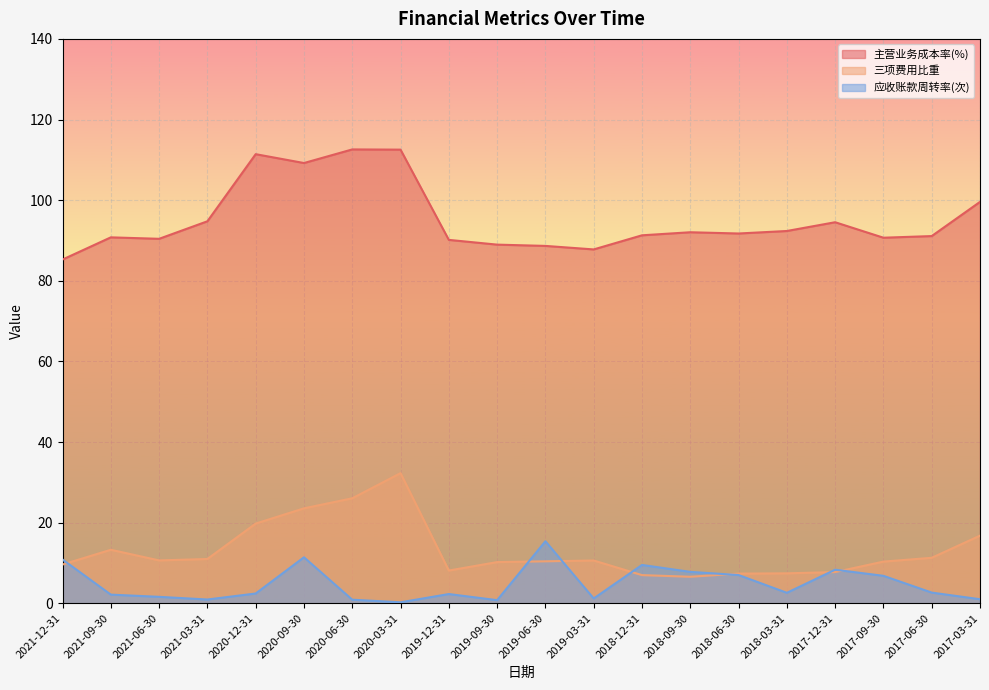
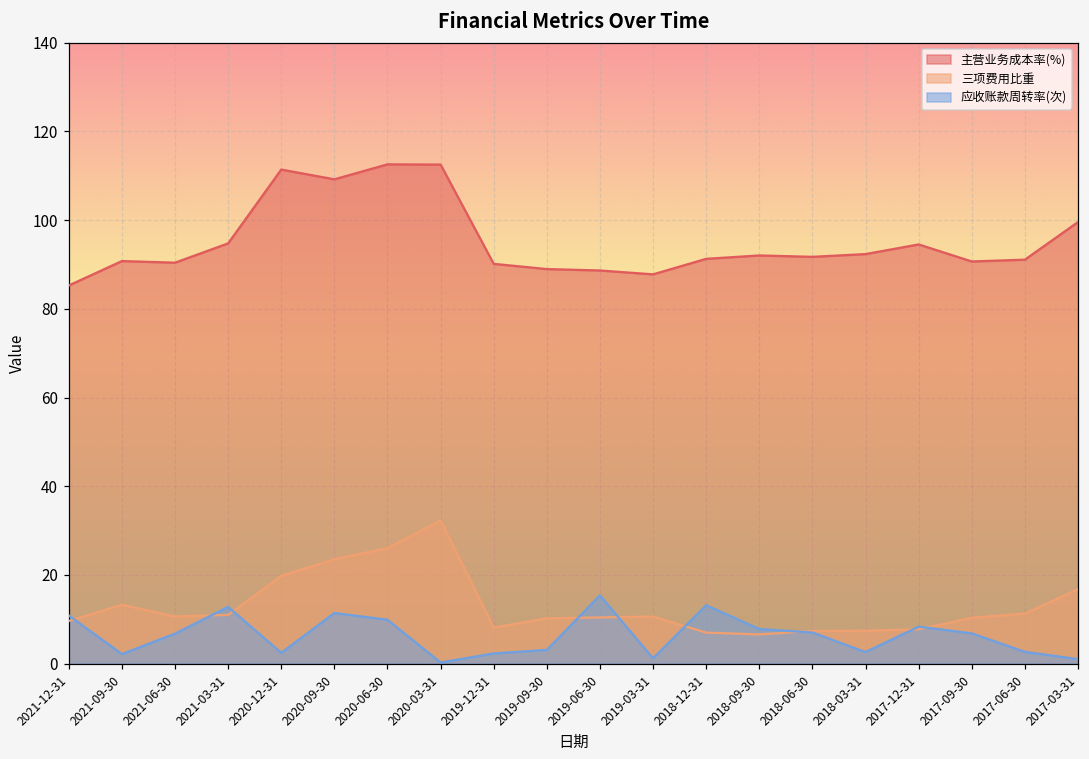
  {
    "应收账款周转率(次)": {
      "2021-12-31": 11,
      "2021-09-30": 2,
-     "2021-06-30": 2,
-     "2021-03-31": 1,
+     "2021-06-30": 7,
+     "2021-03-31": 13,
      "2020-12-31": 2,
      "2020-09-30": 11,
-     "2020-06-30": 1,
+     "2020-06-30": 10,
      "2020-03-31": 0,
      "2019-12-31": 2,
-     "2019-09-30": 1,
+     "2019-09-30": 3,
      "2019-06-30": 15,
      "2019-03-31": 1,
-     "2018-12-31": 10,
+     "2018-12-31": 13,
      "2018-09-30": 8,
      "2018-03-31": 3,
      "2017-09-30": 7,
      "2017-06-30": 3,
      "2017-03-31": 1
    }
  }
